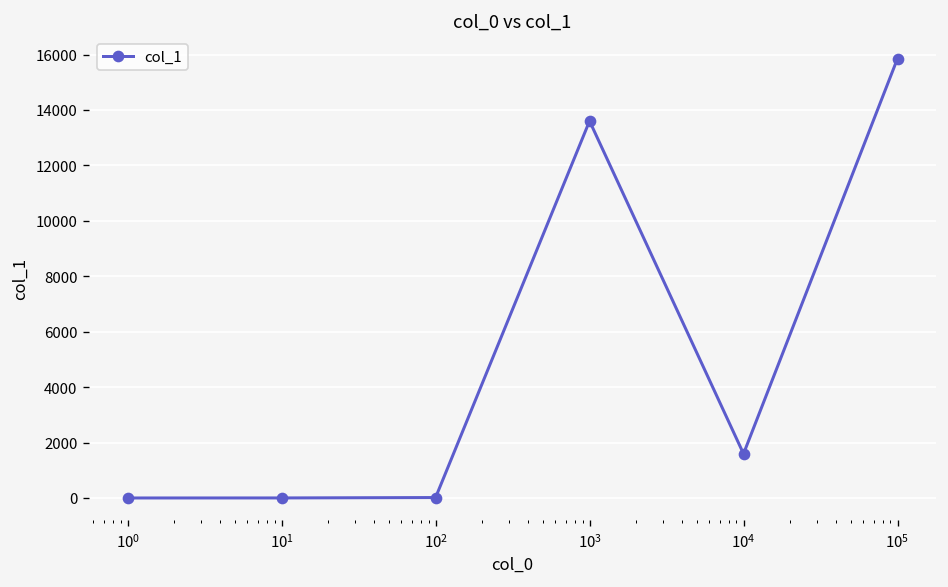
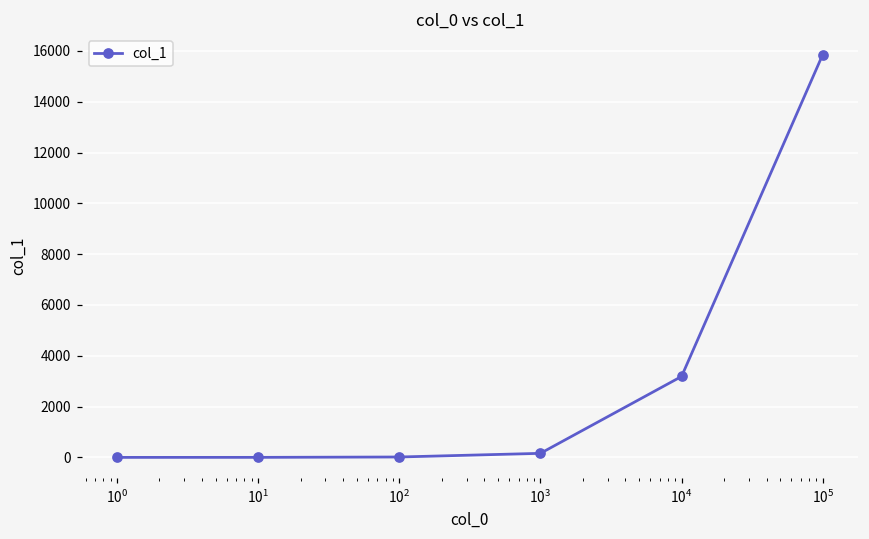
  {
    "10^0": 0,
    "10^1": 0,
    "10^2": 0,
-   "10^3": 13600,
-   "10^4": 1600,
+   "10^3": 200,
+   "10^4": 3200,
    "10^5": 15900
  }
